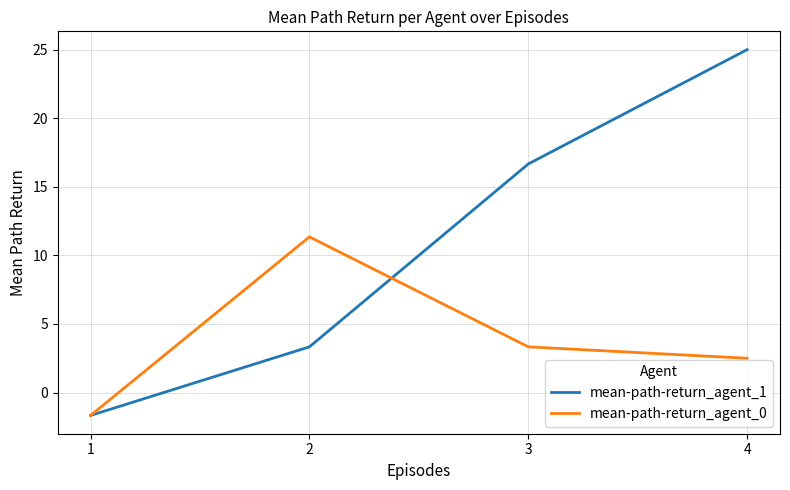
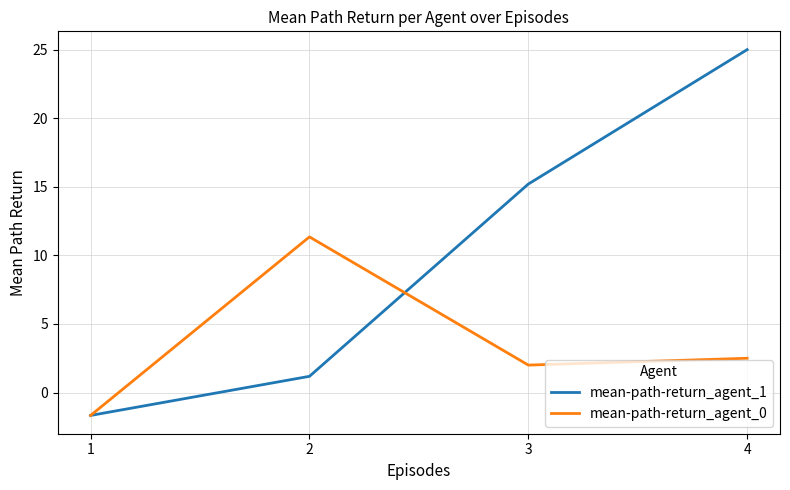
  {
    "mean-path-return_agent_1": {
-     "2": 3.3,
-     "3": 16.7,
+     "2": 1.2,
+     "3": 15.2,
      "4": 25.0
    },
    "mean-path-return_agent_0": {
      "2": 11.3,
-     "3": 3.3,
+     "3": 2.0,
      "4": 2.5
    }
  }
